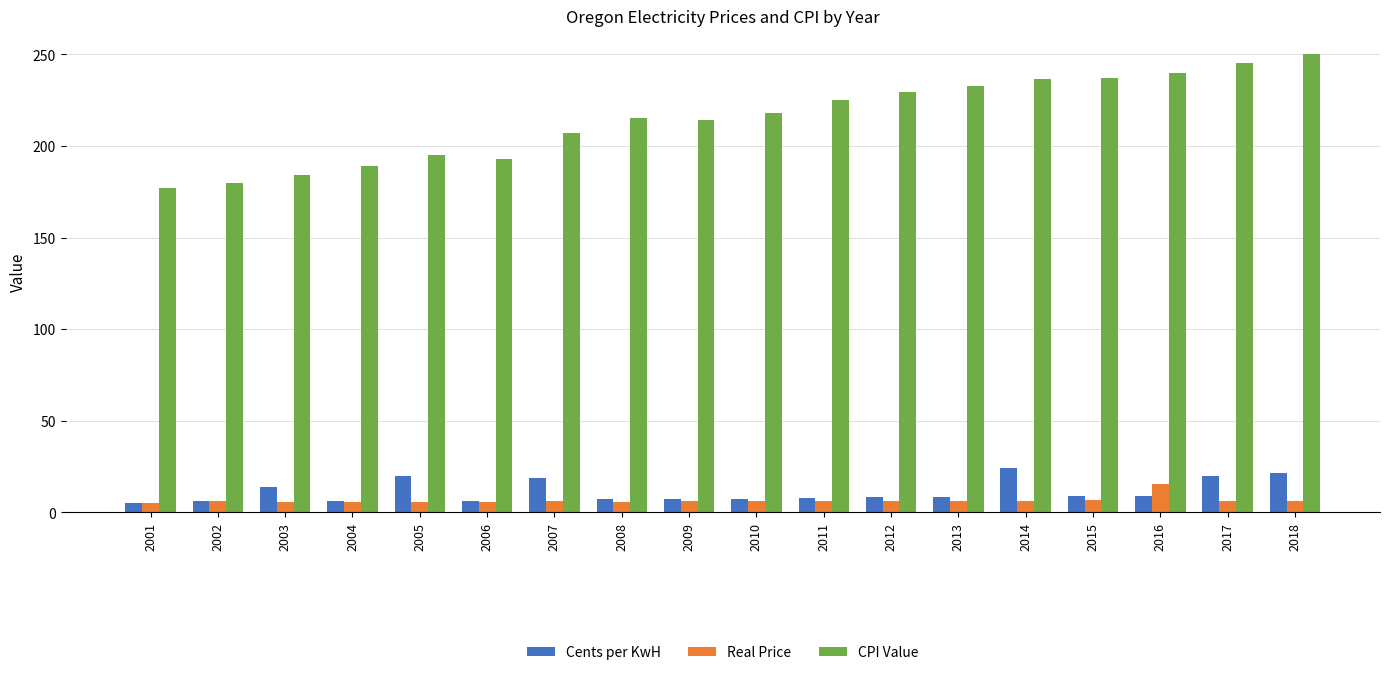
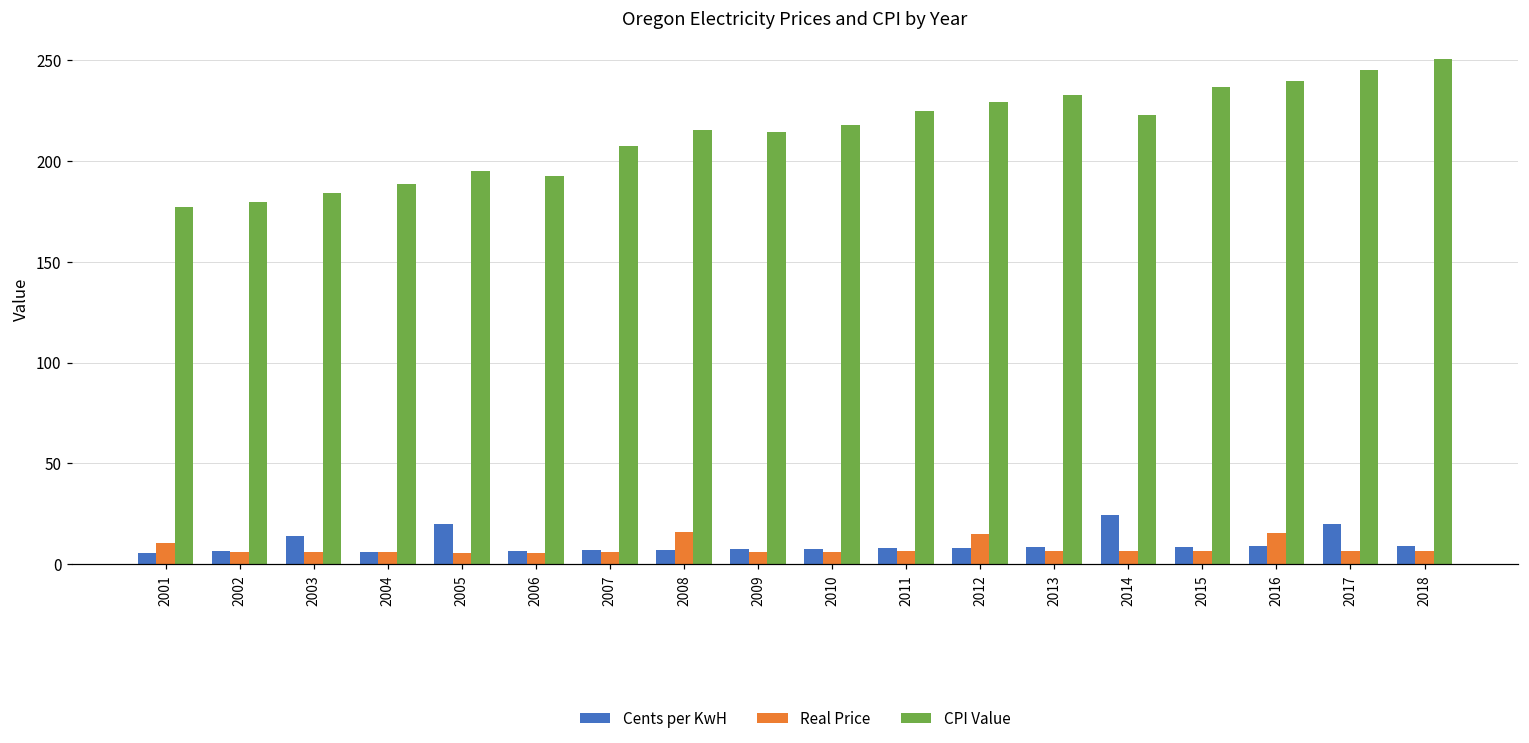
  {
    "Cents per KwH": {
      "2001": 5,
      "2002": 6,
      "2003": 14,
      "2004": 6,
      "2005": 20,
      "2006": 7,
-     "2007": 19,
+     "2007": 7,
      "2008": 7,
      "2009": 7,
      "2010": 8,
      "2011": 8,
      "2012": 8,
      "2013": 8,
      "2014": 24,
      "2015": 9,
      "2016": 9,
      "2017": 20,
-     "2018": 22
+     "2018": 9
    },
    "Real Price": {
-     "2001": 5,
+     "2001": 10,
      "2002": 6,
      "2003": 6,
      "2004": 6,
      "2005": 6,
      "2006": 6,
      "2007": 6,
-     "2008": 6,
+     "2008": 16,
      "2009": 6,
      "2010": 6,
      "2011": 6,
-     "2012": 6,
+     "2012": 15,
      "2013": 6,
      "2014": 6,
      "2015": 7,
      "2016": 15,
      "2017": 6,
      "2018": 6
    },
    "CPI Value": {
      "2001": 177,
      "2002": 180,
      "2003": 184,
      "2004": 189,
      "2005": 195,
      "2006": 193,
      "2007": 207,
      "2008": 215,
      "2009": 215,
      "2010": 218,
      "2011": 225,
      "2012": 230,
      "2013": 233,
-     "2014": 237,
+     "2014": 223,
      "2015": 237,
      "2016": 240,
      "2017": 245,
      "2018": 251
    }
  }
